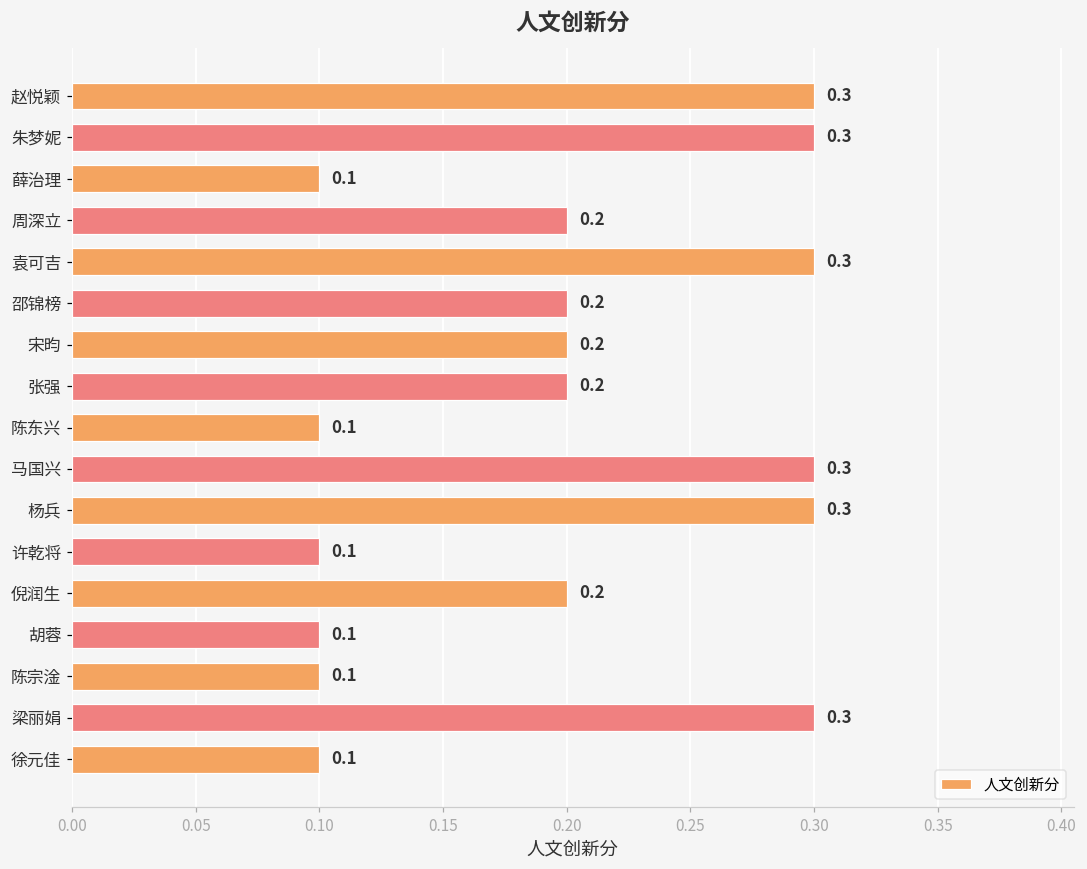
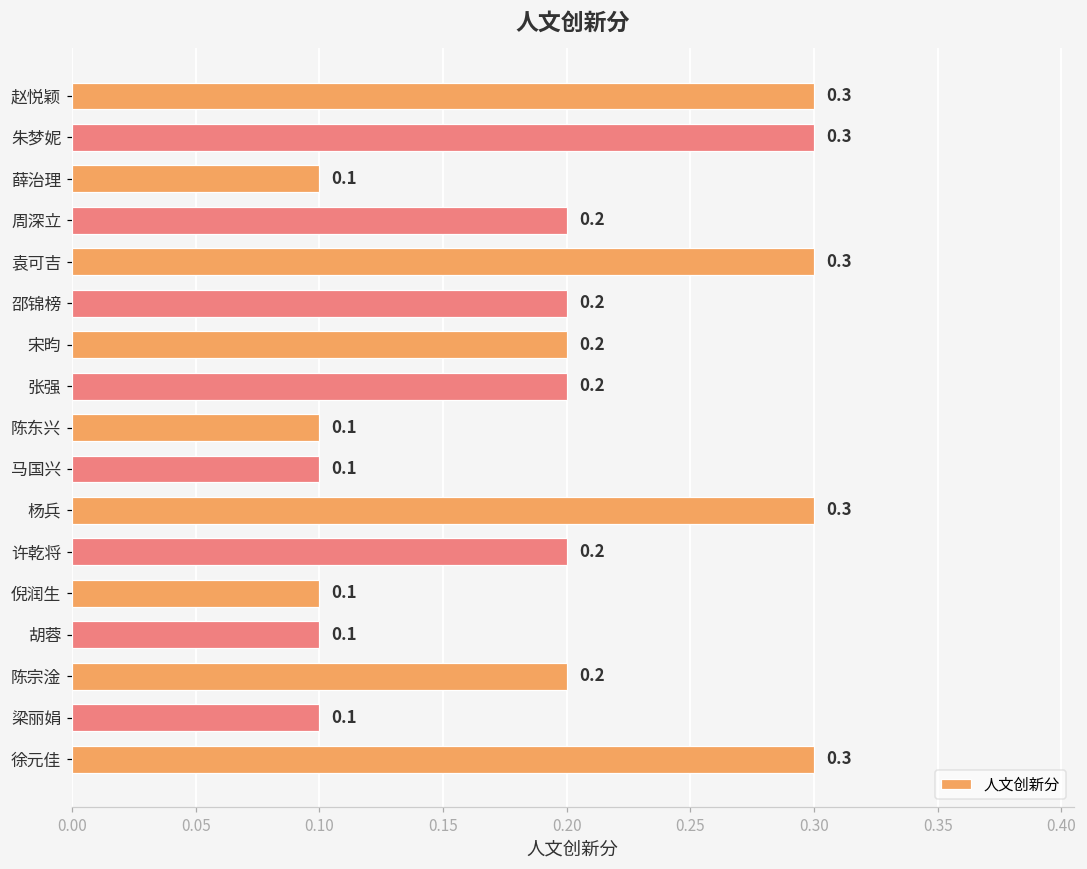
  {
    "赵悦颖": 0.3,
    "朱梦妮": 0.3,
    "薛治理": 0.1,
    "周深立": 0.2,
    "袁可吉": 0.3,
    "邵锦榜": 0.2,
    "宋昀": 0.2,
    "张强": 0.2,
    "陈东兴": 0.1,
-   "马国兴": 0.3,
+   "马国兴": 0.1,
    "杨兵": 0.3,
-   "许乾将": 0.1,
-   "倪润生": 0.2,
+   "许乾将": 0.2,
+   "倪润生": 0.1,
    "胡蓉": 0.1,
-   "陈宗淦": 0.1,
-   "梁丽娟": 0.3,
-   "徐元佳": 0.1
+   "陈宗淦": 0.2,
+   "梁丽娟": 0.1,
+   "徐元佳": 0.3
  }
